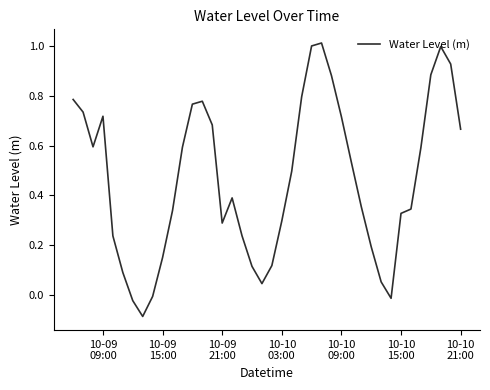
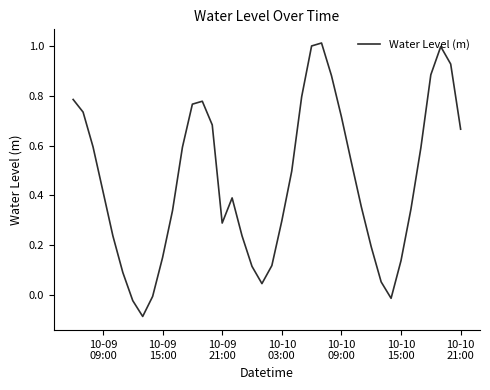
  {
-   "10-09 09:00": 0.72,
+   "10-09 09:00": 0.42,
    "10-09 15:00": 0.15,
    "10-09 21:00": 0.29,
    "10-10 03:00": 0.30,
    "10-10 09:00": 0.72,
-   "10-10 15:00": 0.33,
+   "10-10 15:00": 0.14,
    "10-10 21:00": 0.67
  }
